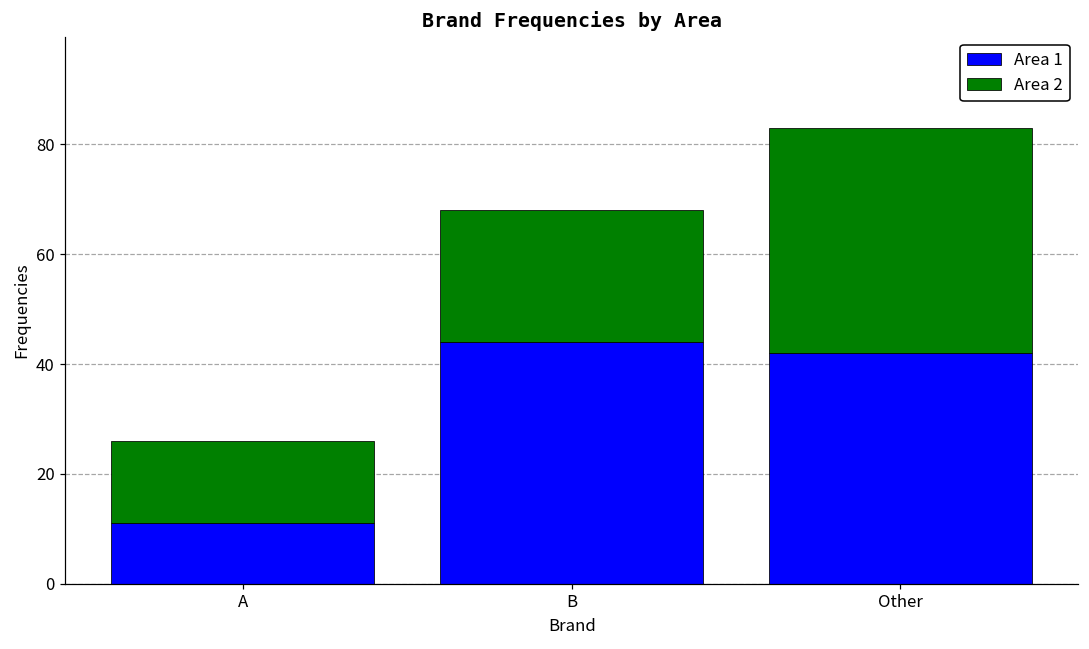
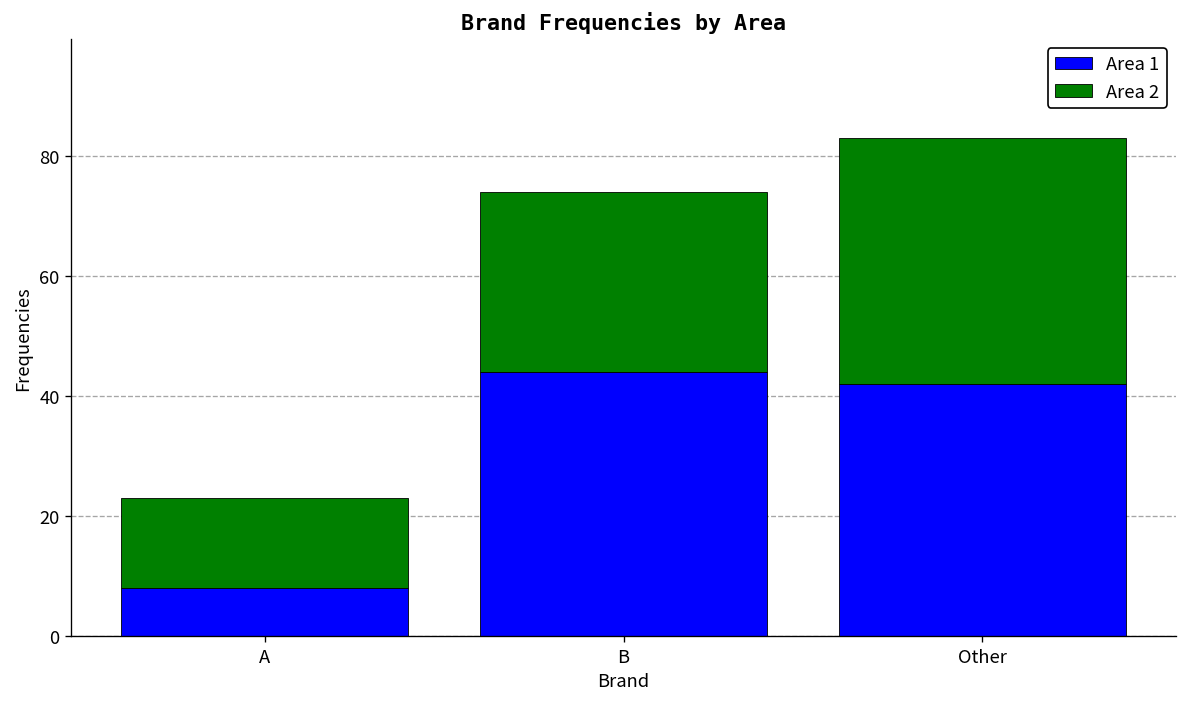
  {
    "Area 1": {
-     "A": 11,
+     "A": 8,
      "B": 44,
      "Other": 42
    },
    "Area 2": {
      "A": 15,
-     "B": 24,
+     "B": 30,
      "Other": 41
    }
  }
